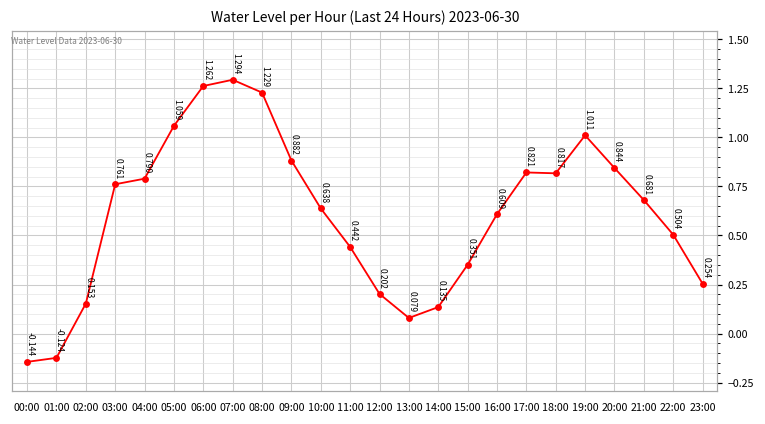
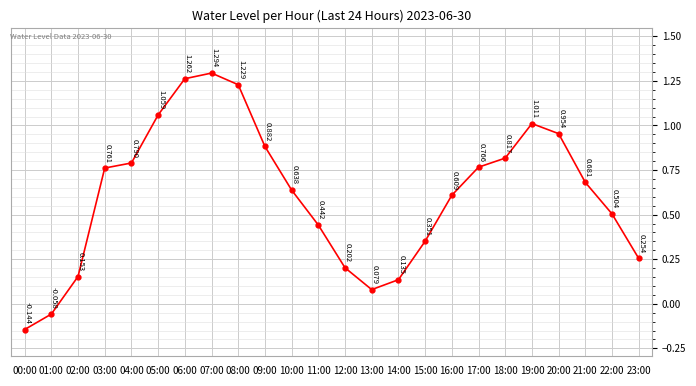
  {
    "00:00": -0.144,
-   "01:00": -0.124,
+   "01:00": -0.058,
    "02:00": 0.153,
    "03:00": 0.761,
    "04:00": 0.790,
    "05:00": 1.059,
    "06:00": 1.262,
    "07:00": 1.294,
    "08:00": 1.229,
    "09:00": 0.882,
    "10:00": 0.638,
    "11:00": 0.442,
    "12:00": 0.202,
    "13:00": 0.079,
    "14:00": 0.135,
    "15:00": 0.351,
    "16:00": 0.609,
-   "17:00": 0.821,
+   "17:00": 0.766,
    "18:00": 0.817,
    "19:00": 1.011,
-   "20:00": 0.844,
+   "20:00": 0.954,
    "21:00": 0.681,
    "22:00": 0.504,
    "23:00": 0.254
  }
